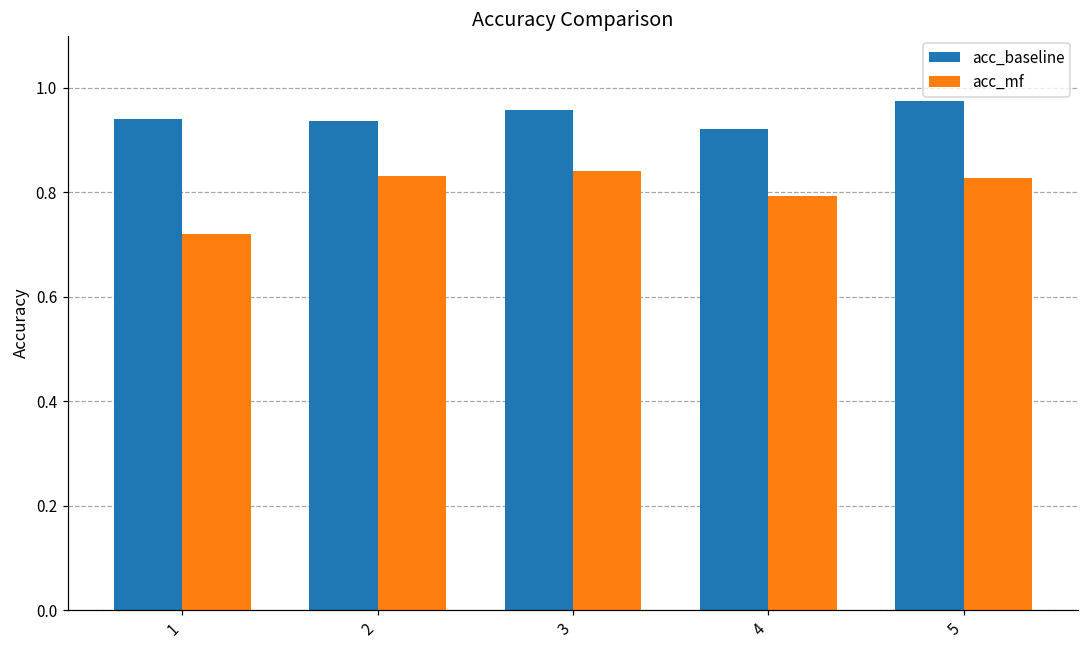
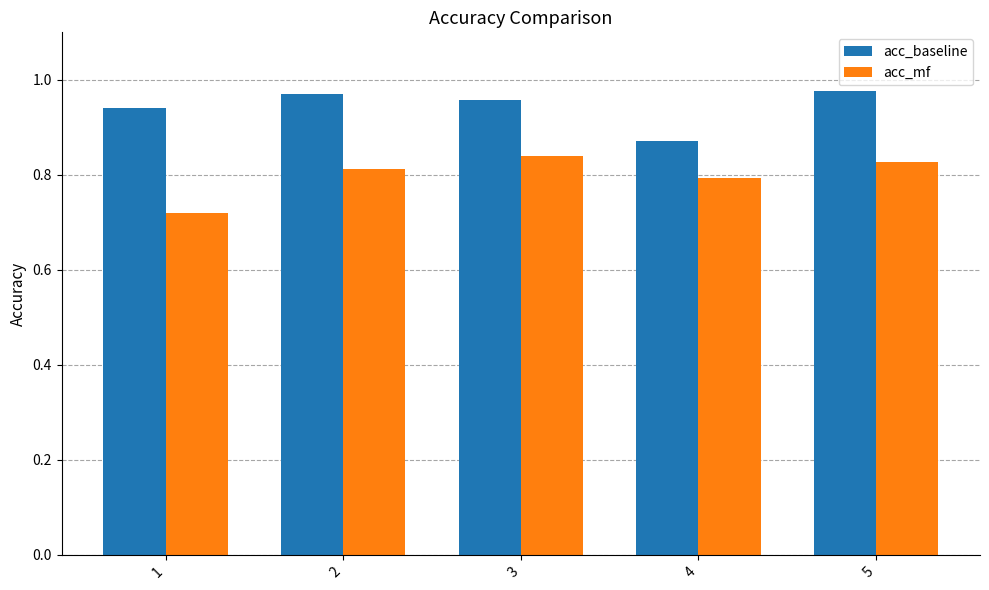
  {
    "acc_baseline": {
      "1": 0.94,
-     "2": 0.94,
+     "2": 0.97,
      "3": 0.96,
-     "4": 0.92,
+     "4": 0.87,
      "5": 0.98
    },
    "acc_mf": {
      "1": 0.72,
-     "2": 0.83,
+     "2": 0.81,
      "3": 0.84,
      "4": 0.79,
      "5": 0.83
    }
  }
